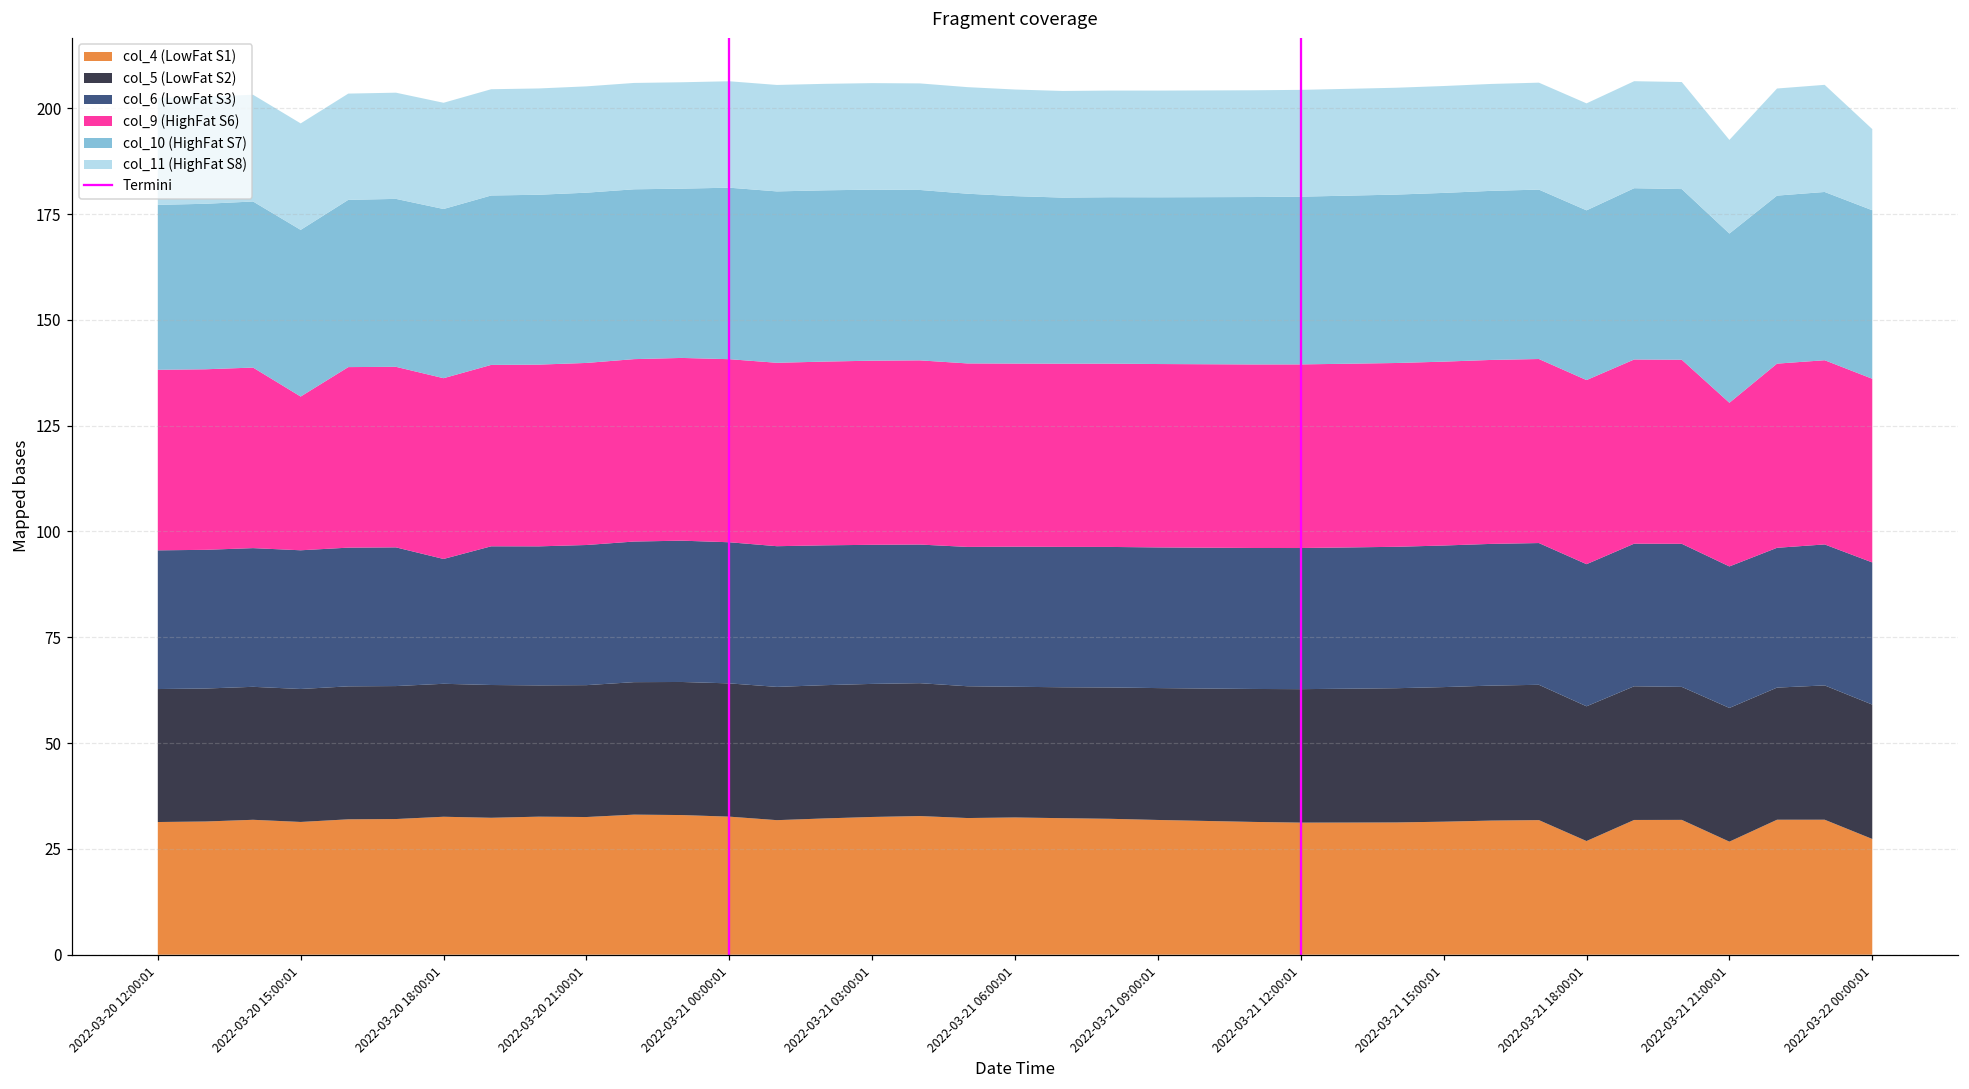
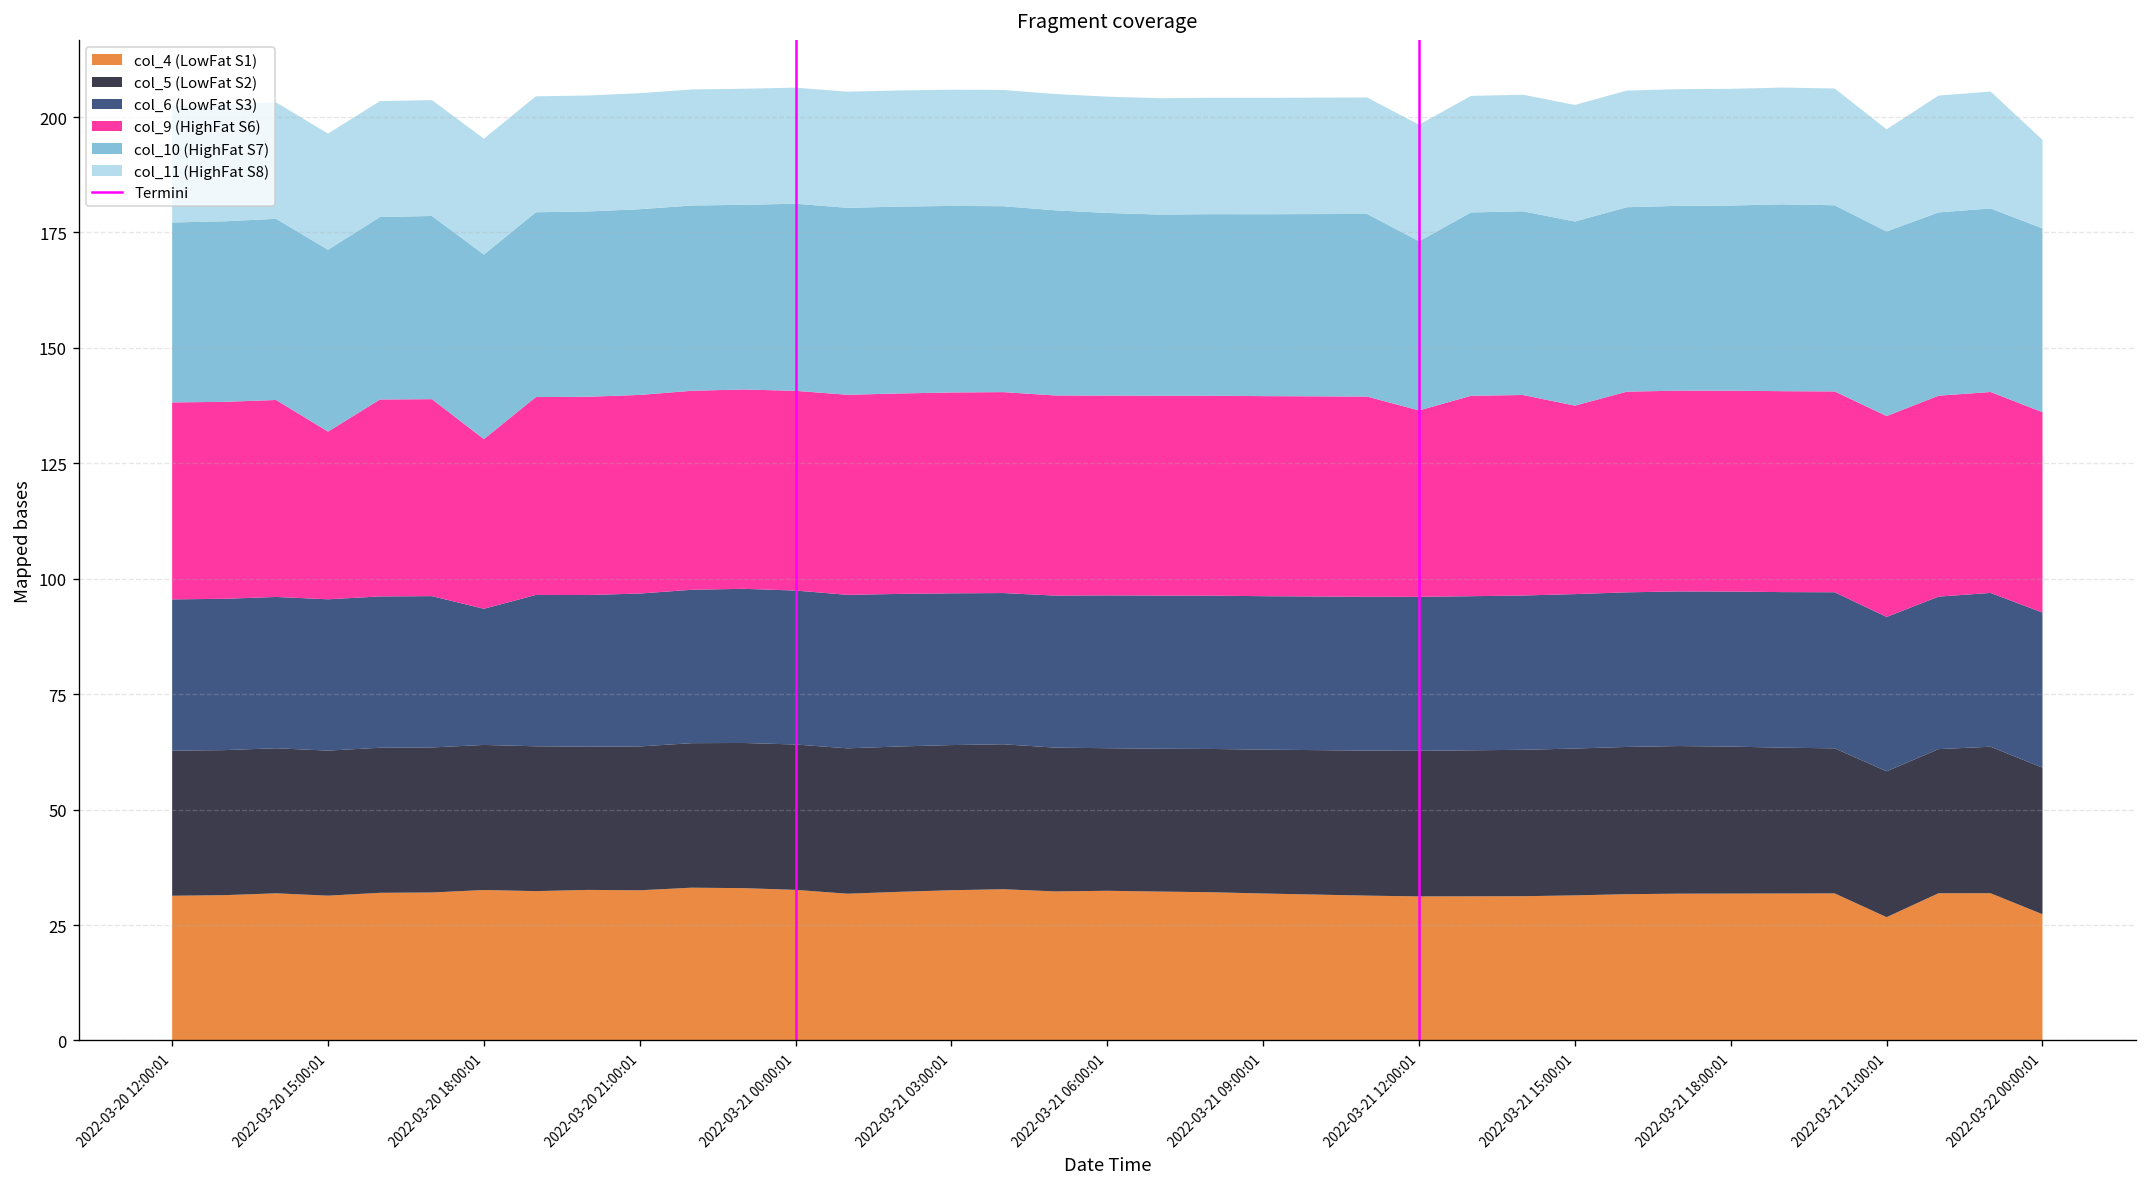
  {
    "col_4 (LowFat S1)": {
      "2022-03-20 12:00:01": 31,
      "2022-03-20 15:00:01": 31,
      "2022-03-20 18:00:01": 33,
      "2022-03-20 21:00:01": 33,
      "2022-03-21 00:00:01": 33,
      "2022-03-21 03:00:01": 33,
      "2022-03-21 06:00:01": 32,
      "2022-03-21 09:00:01": 32,
      "2022-03-21 12:00:01": 31,
      "2022-03-21 15:00:01": 31,
-     "2022-03-21 18:00:01": 27,
+     "2022-03-21 18:00:01": 32,
      "2022-03-21 21:00:01": 27,
      "2022-03-22 00:00:01": 27
    },
    "col_5 (LowFat S2)": {
      "2022-03-20 12:00:01": 31,
      "2022-03-20 15:00:01": 31,
      "2022-03-20 18:00:01": 31,
      "2022-03-20 21:00:01": 31,
      "2022-03-21 00:00:01": 31,
      "2022-03-21 03:00:01": 31,
      "2022-03-21 06:00:01": 31,
      "2022-03-21 09:00:01": 31,
      "2022-03-21 12:00:01": 32,
      "2022-03-21 15:00:01": 32,
      "2022-03-21 18:00:01": 32,
      "2022-03-21 21:00:01": 32,
      "2022-03-22 00:00:01": 32
    },
    "col_6 (LowFat S3)": {
      "2022-03-20 12:00:01": 33,
      "2022-03-20 15:00:01": 33,
      "2022-03-20 18:00:01": 29,
      "2022-03-20 21:00:01": 33,
      "2022-03-21 00:00:01": 33,
      "2022-03-21 03:00:01": 33,
      "2022-03-21 06:00:01": 33,
      "2022-03-21 09:00:01": 33,
      "2022-03-21 12:00:01": 33,
      "2022-03-21 15:00:01": 33,
      "2022-03-21 18:00:01": 34,
      "2022-03-21 21:00:01": 33,
      "2022-03-22 00:00:01": 34
    },
    "col_9 (HighFat S6)": {
      "2022-03-20 12:00:01": 43,
      "2022-03-20 15:00:01": 36,
-     "2022-03-20 18:00:01": 43,
+     "2022-03-20 18:00:01": 37,
      "2022-03-20 21:00:01": 43,
      "2022-03-21 00:00:01": 43,
      "2022-03-21 03:00:01": 44,
      "2022-03-21 06:00:01": 43,
      "2022-03-21 09:00:01": 43,
-     "2022-03-21 12:00:01": 43,
-     "2022-03-21 15:00:01": 43,
+     "2022-03-21 12:00:01": 40,
+     "2022-03-21 15:00:01": 41,
      "2022-03-21 18:00:01": 44,
-     "2022-03-21 21:00:01": 39,
+     "2022-03-21 21:00:01": 44,
      "2022-03-22 00:00:01": 43
    },
    "col_10 (HighFat S7)": {
      "2022-03-20 12:00:01": 39,
      "2022-03-20 15:00:01": 39,
      "2022-03-20 18:00:01": 40,
      "2022-03-20 21:00:01": 40,
      "2022-03-21 00:00:01": 41,
      "2022-03-21 03:00:01": 40,
      "2022-03-21 06:00:01": 40,
      "2022-03-21 09:00:01": 39,
-     "2022-03-21 12:00:01": 40,
+     "2022-03-21 12:00:01": 37,
      "2022-03-21 15:00:01": 40,
      "2022-03-21 18:00:01": 40,
      "2022-03-21 21:00:01": 40,
      "2022-03-22 00:00:01": 40
    },
    "col_11 (HighFat S8)": {
      "2022-03-20 15:00:01": 25,
      "2022-03-20 18:00:01": 25,
      "2022-03-20 21:00:01": 25,
      "2022-03-21 00:00:01": 25,
      "2022-03-21 03:00:01": 25,
      "2022-03-21 06:00:01": 25,
      "2022-03-21 09:00:01": 25,
      "2022-03-21 12:00:01": 25,
      "2022-03-21 15:00:01": 25,
      "2022-03-21 18:00:01": 25,
      "2022-03-21 21:00:01": 22,
      "2022-03-22 00:00:01": 19
    }
  }
